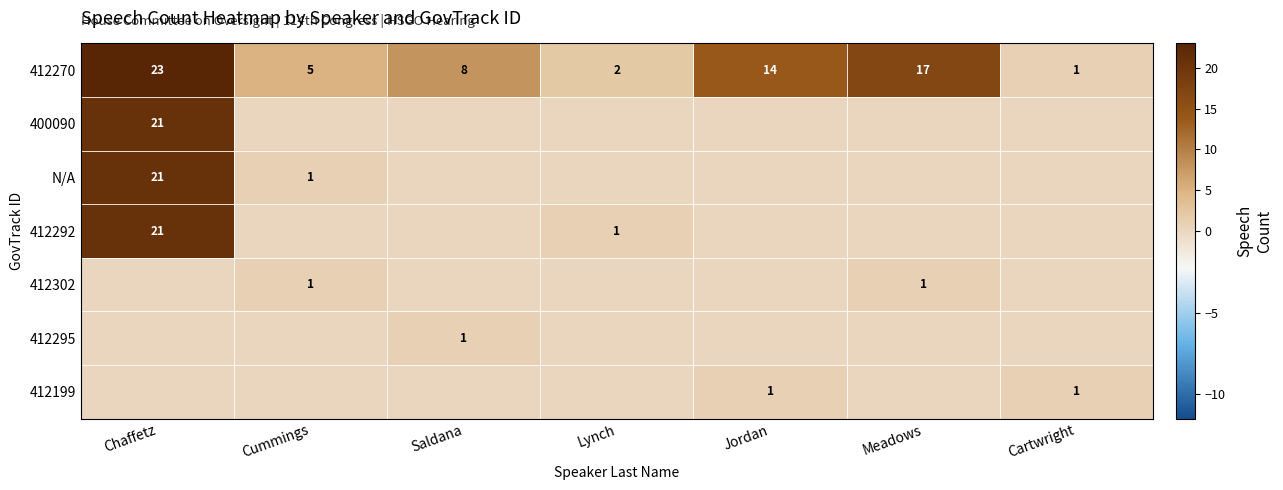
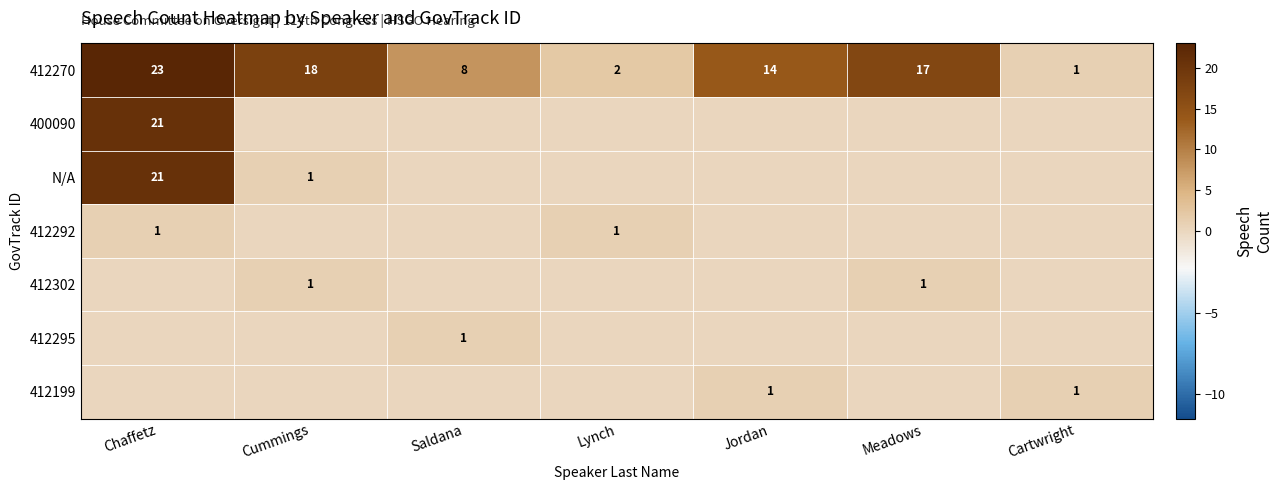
  {
    "412270": {
      "Chaffetz": 23,
-     "Cummings": 5,
+     "Cummings": 18,
      "Saldana": 8,
      "Lynch": 2,
      "Jordan": 14,
      "Meadows": 17,
      "Cartwright": 1
    },
    "400090": {
      "Chaffetz": 21
    },
    "N/A": {
      "Chaffetz": 21,
      "Cummings": 1
    },
    "412292": {
-     "Chaffetz": 21,
+     "Chaffetz": 1,
      "Lynch": 1
    },
    "412302": {
      "Cummings": 1,
      "Meadows": 1
    },
    "412295": {
      "Saldana": 1
    },
    "412199": {
      "Jordan": 1,
      "Cartwright": 1
    }
  }
